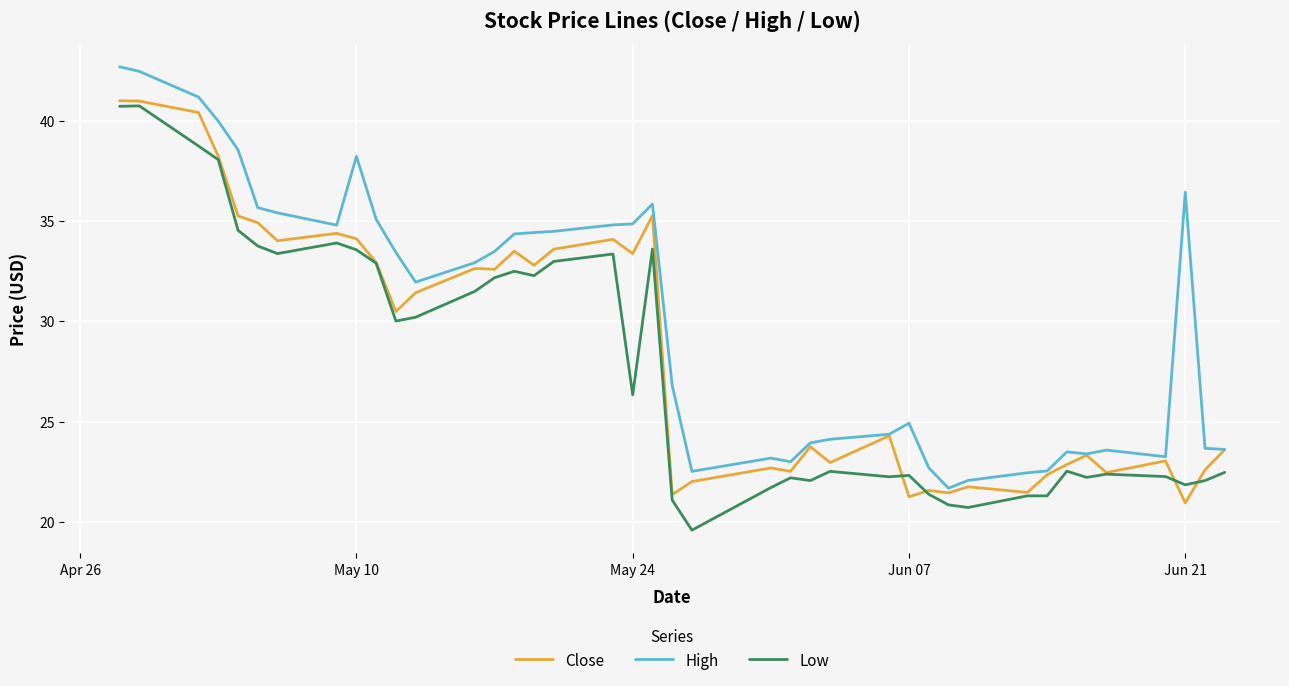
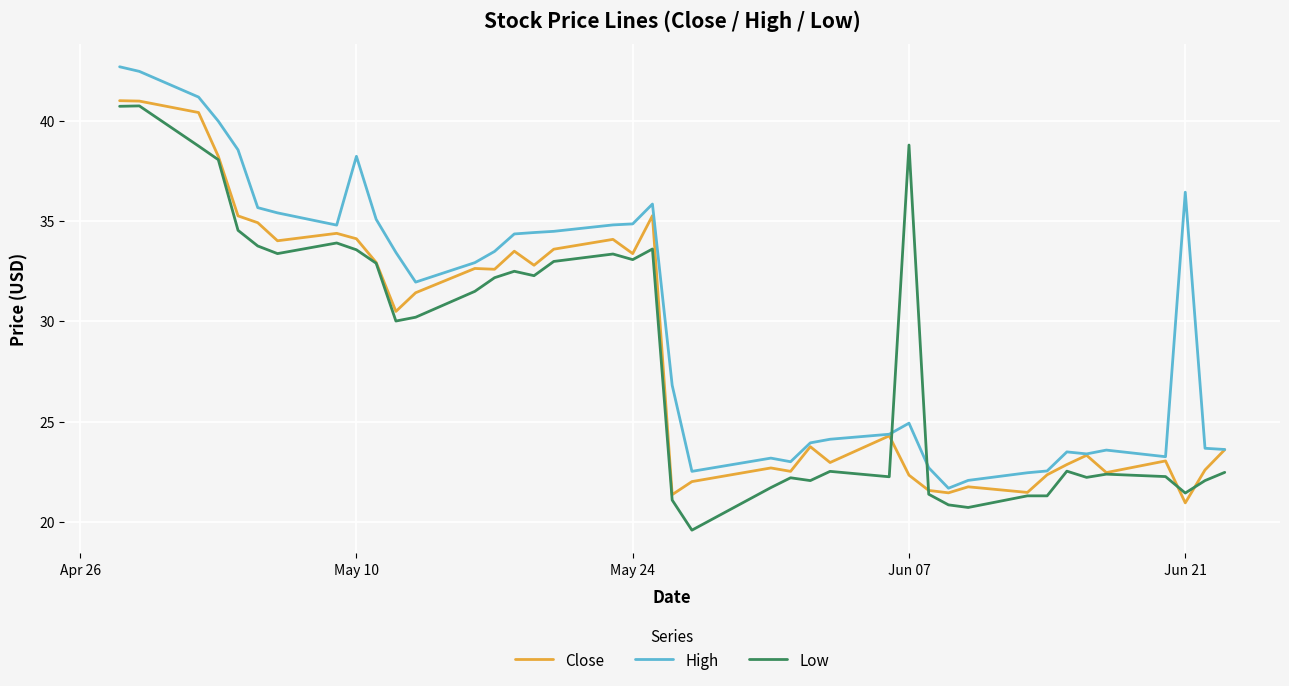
  {
    "Close": {
      "May 10": 34.1,
      "May 24": 33.4,
-     "Jun 07": 21.3,
+     "Jun 07": 22.3,
      "Jun 21": 21.0
    },
    "High": {
      "May 10": 38.2,
      "May 24": 34.8,
      "Jun 07": 24.9,
      "Jun 21": 36.4
    },
    "Low": {
      "May 10": 33.6,
-     "May 24": 26.3,
-     "Jun 07": 22.3,
-     "Jun 21": 21.9
+     "May 24": 33.1,
+     "Jun 07": 38.8,
+     "Jun 21": 21.4
    }
  }
